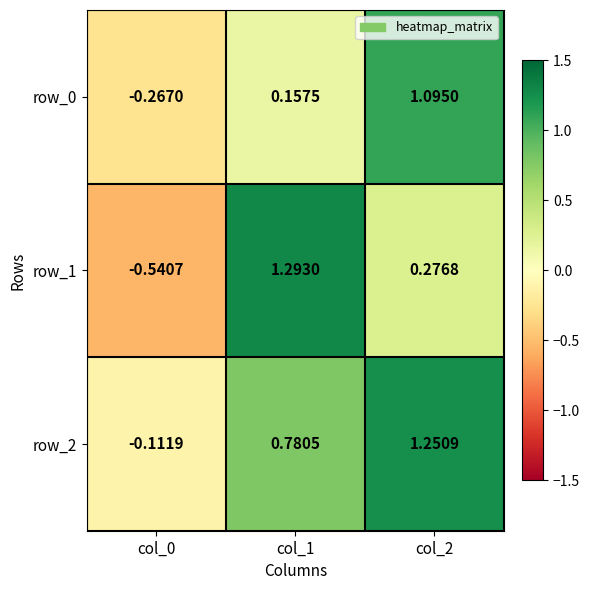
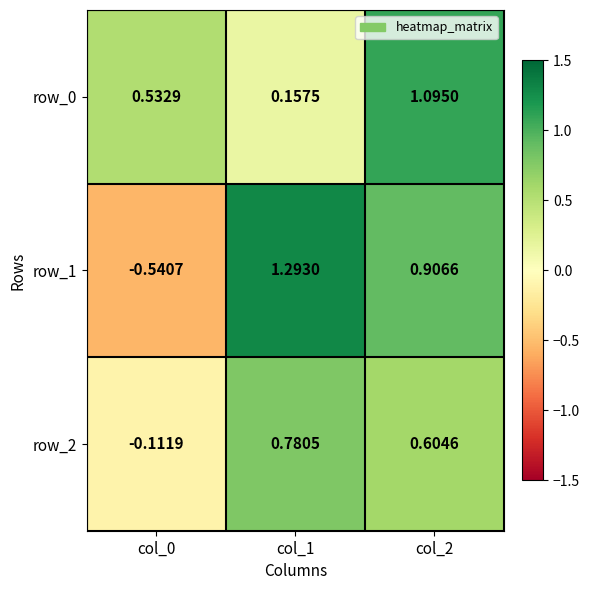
  {
    "row_0": {
-     "col_0": -0.2670,
+     "col_0": 0.5329,
      "col_1": 0.1575,
      "col_2": 1.0950
    },
    "row_1": {
      "col_0": -0.5407,
      "col_1": 1.2930,
-     "col_2": 0.2768
+     "col_2": 0.9066
    },
    "row_2": {
      "col_0": -0.1119,
      "col_1": 0.7805,
-     "col_2": 1.2509
+     "col_2": 0.6046
    }
  }
